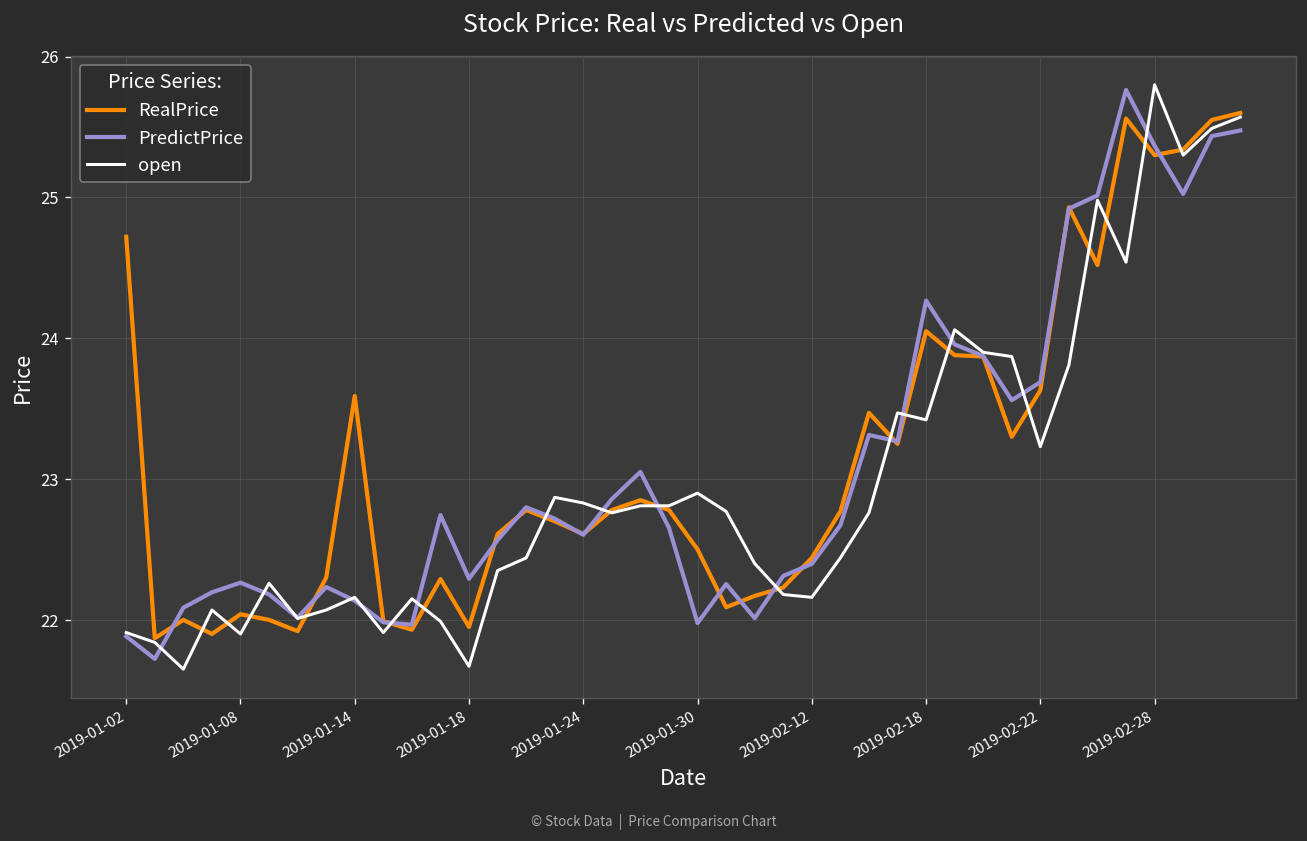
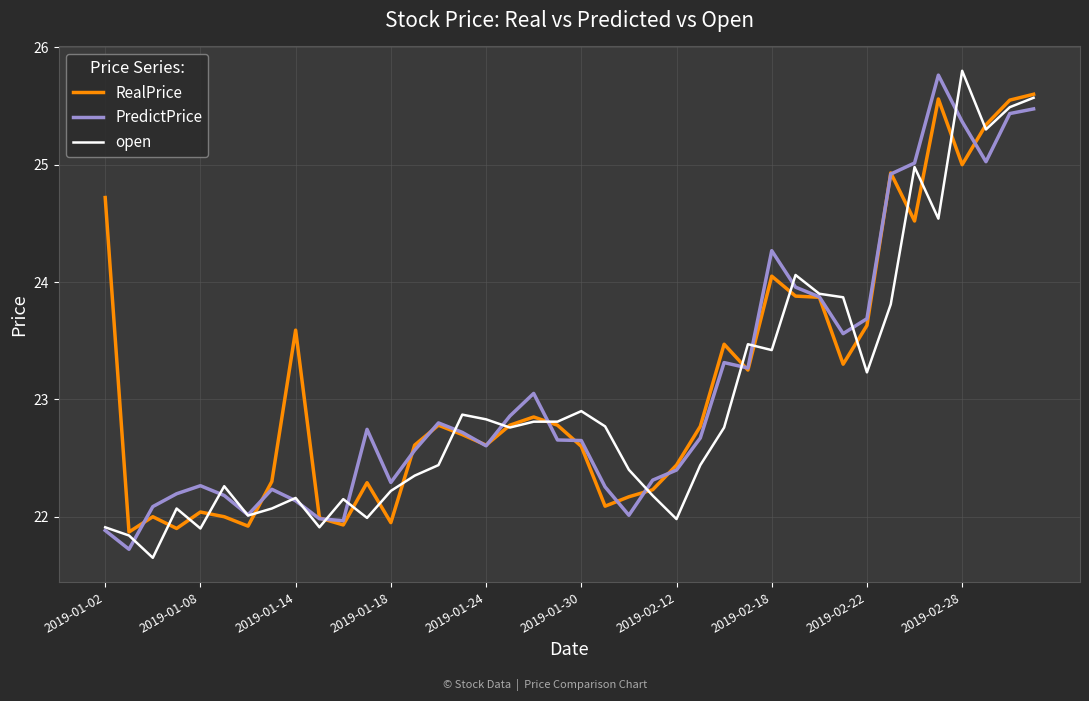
  {
    "RealPrice": {
      "2019-01-02": 24.7,
      "2019-01-08": 22.04,
      "2019-01-14": 23.6,
      "2019-01-18": 21.95,
-     "2019-01-30": 22.5,
+     "2019-01-30": 22.6,
      "2019-02-12": 22.44,
      "2019-02-18": 24.05,
      "2019-02-22": 23.63,
-     "2019-02-28": 25.3
+     "2019-02-28": 25.0
    },
    "PredictPrice": {
      "2019-01-02": 21.88,
      "2019-01-08": 22.26,
      "2019-01-14": 22.14,
      "2019-01-18": 22.29,
-     "2019-01-30": 21.98,
+     "2019-01-30": 22.65,
      "2019-02-12": 22.40,
      "2019-02-18": 24.27,
      "2019-02-22": 23.69,
      "2019-02-28": 25.37
    },
    "open": {
      "2019-01-02": 21.91,
      "2019-01-08": 21.90,
      "2019-01-14": 22.16,
-     "2019-01-18": 21.67,
+     "2019-01-18": 22.22,
      "2019-01-24": 22.83,
      "2019-01-30": 22.90,
-     "2019-02-12": 22.16,
+     "2019-02-12": 21.98,
      "2019-02-18": 23.42,
      "2019-02-22": 23.23,
      "2019-02-28": 25.80
    }
  }
